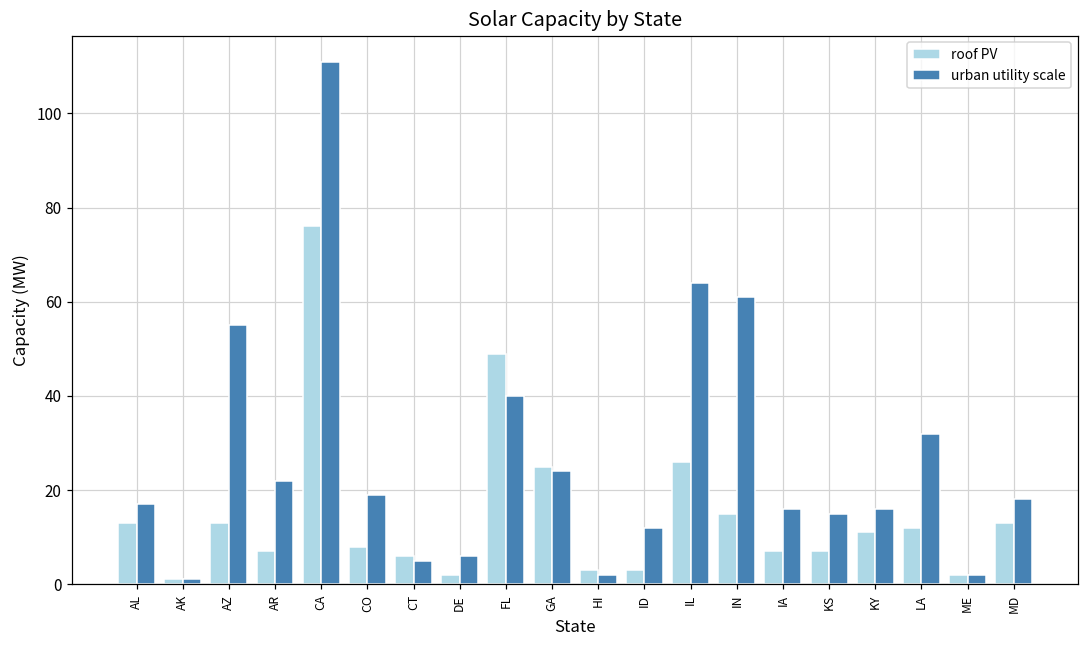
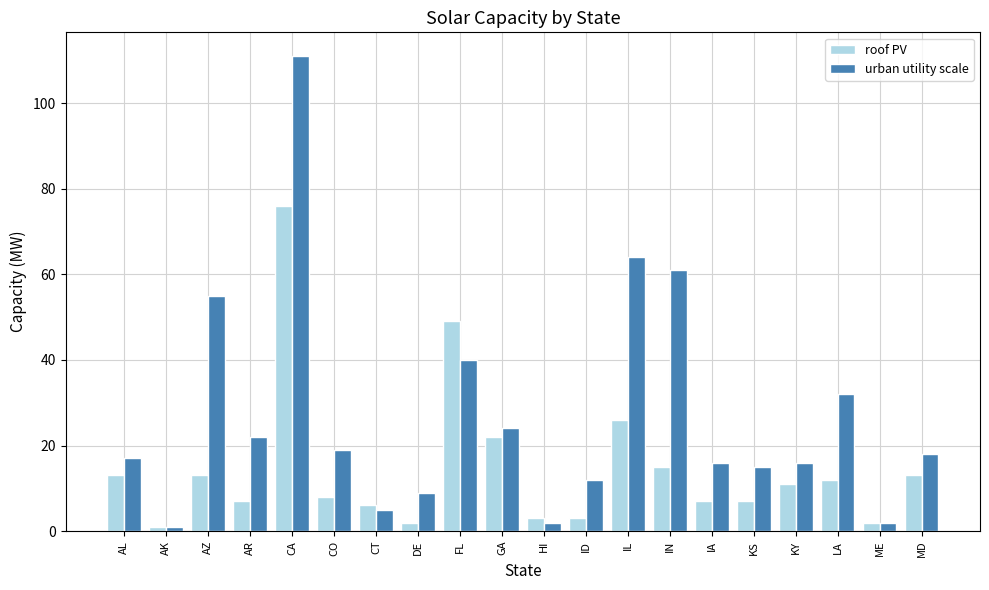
  {
    "roof PV": {
      "AL": 13,
      "AK": 1,
      "AZ": 13,
      "AR": 7,
      "CA": 76,
      "CO": 8,
      "CT": 6,
      "DE": 2,
      "FL": 49,
-     "GA": 25,
+     "GA": 22,
      "HI": 3,
      "ID": 3,
      "IL": 26,
      "IN": 15,
      "IA": 7,
      "KS": 7,
      "KY": 11,
      "LA": 12,
      "ME": 2,
      "MD": 13
    },
    "urban utility scale": {
      "AL": 17,
      "AK": 1,
      "AZ": 55,
      "AR": 22,
      "CA": 111,
      "CO": 19,
      "CT": 5,
-     "DE": 6,
+     "DE": 9,
      "FL": 40,
      "GA": 24,
      "HI": 2,
      "ID": 12,
      "IL": 64,
      "IN": 61,
      "IA": 16,
      "KS": 15,
      "KY": 16,
      "LA": 32,
      "ME": 2,
      "MD": 18
    }
  }
